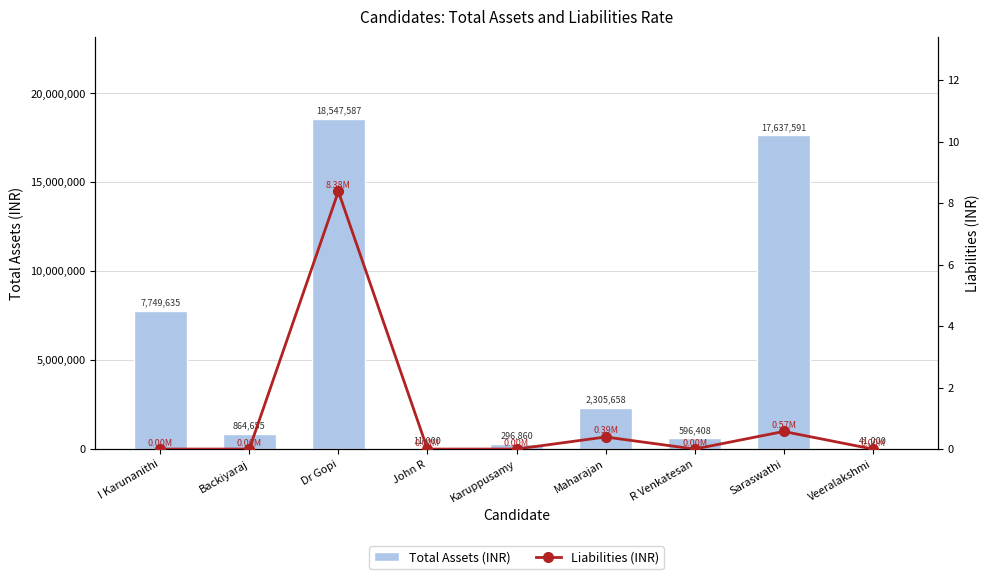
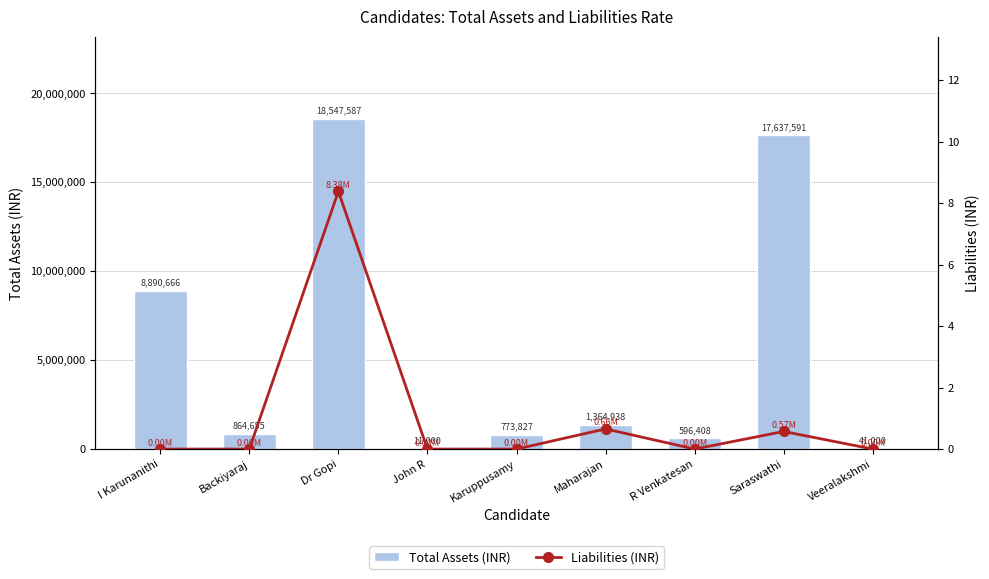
  {
    "Total Assets (INR)": {
-     "I Karunanithi": "7,749,635",
+     "I Karunanithi": "8,890,666",
      "Backiyaraj": "864,655",
      "Dr Gopi": "18,547,587",
-     "Karuppusamy": "296,860",
-     "Maharajan": "2,305,658",
+     "Karuppusamy": "773,827",
+     "Maharajan": "1,364,938",
      "R Venkatesan": "596,408",
      "Saraswathi": "17,637,591"
    },
    "Liabilities (INR)": {
      "I Karunanithi": "0.00M",
      "Backiyaraj": "0.00M",
      "Dr Gopi": "8.38M",
      "Karuppusamy": "0.00M",
-     "Maharajan": "0.39M",
+     "Maharajan": "0.66M",
      "R Venkatesan": "0.00M",
      "Saraswathi": "0.57M"
    }
  }
